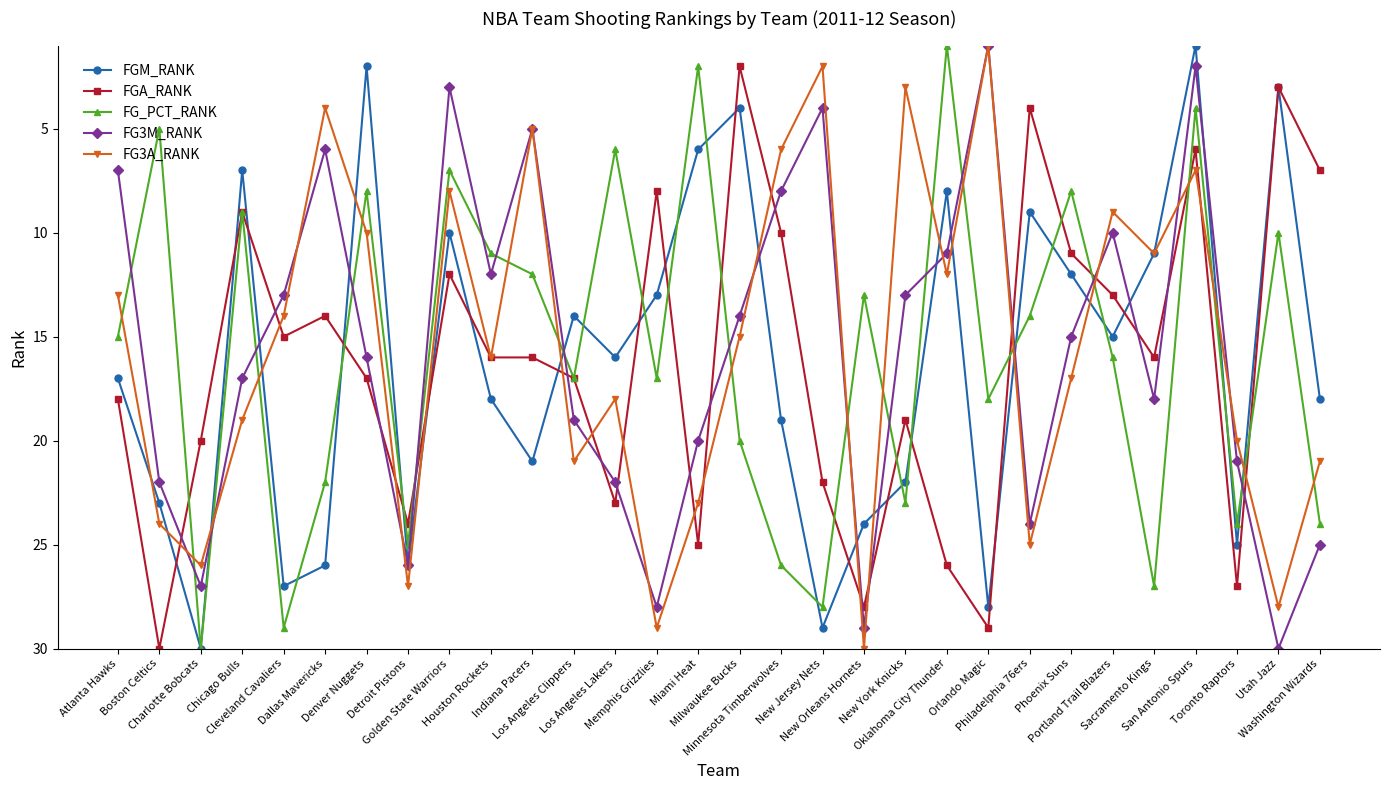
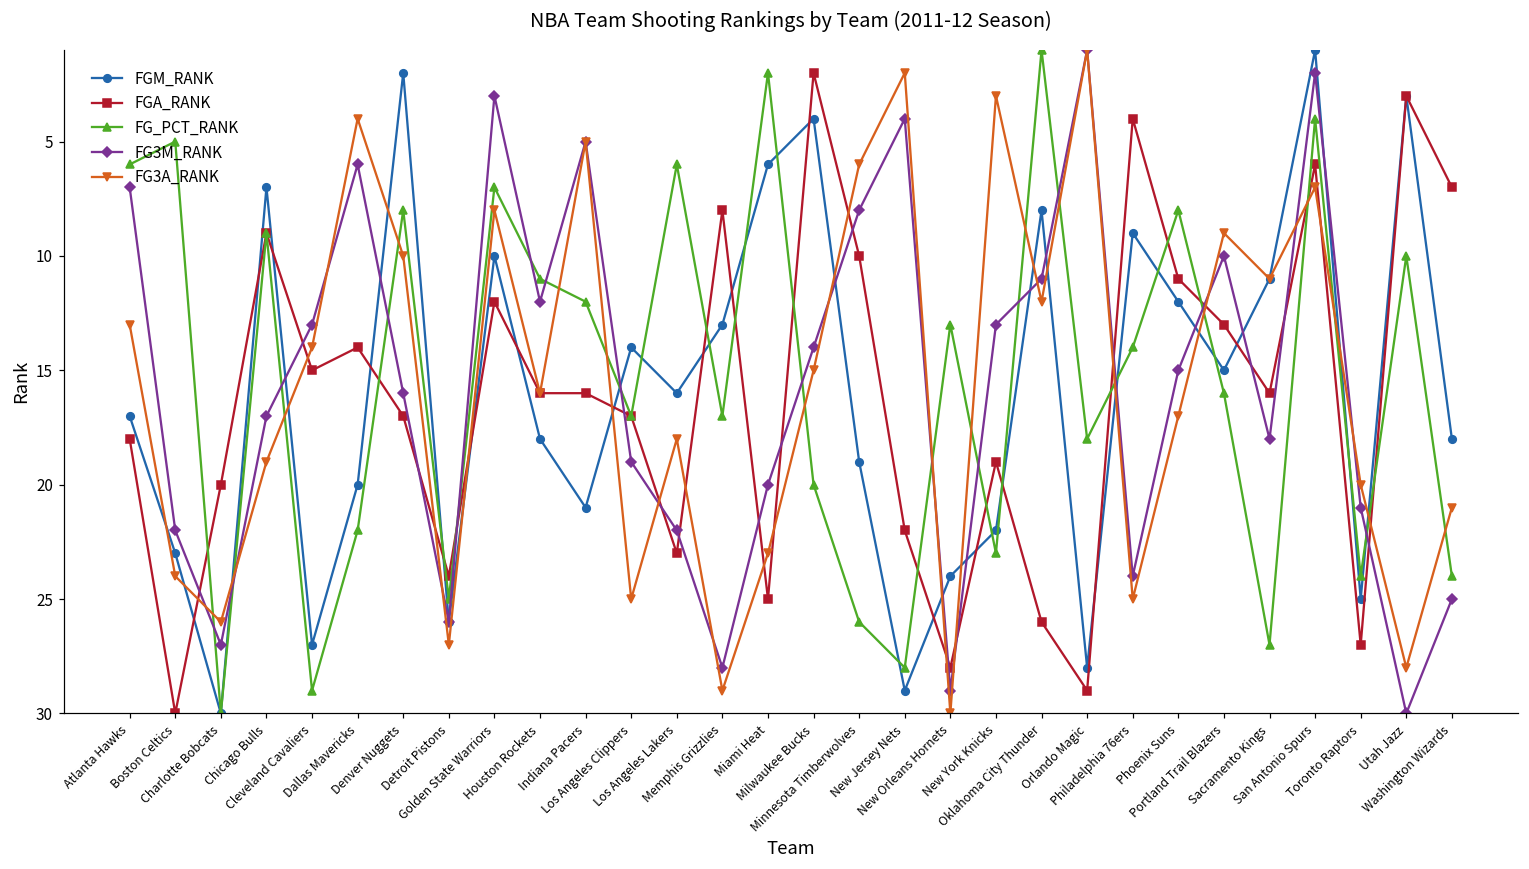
  {
    "FGM_RANK": {
      "Atlanta Hawks": 17,
      "Boston Celtics": 23,
      "Chicago Bulls": 7,
      "Cleveland Cavaliers": 27,
-     "Dallas Mavericks": 26,
+     "Dallas Mavericks": 20,
      "Denver Nuggets": 2,
      "Golden State Warriors": 10,
      "Houston Rockets": 18,
      "Indiana Pacers": 21,
      "Los Angeles Clippers": 14,
      "Los Angeles Lakers": 16,
      "Memphis Grizzlies": 13,
      "Miami Heat": 6,
      "Milwaukee Bucks": 4,
      "Minnesota Timberwolves": 19,
      "New Jersey Nets": 29,
      "New Orleans Hornets": 24,
      "New York Knicks": 22,
      "Oklahoma City Thunder": 8,
      "Orlando Magic": 28,
      "Philadelphia 76ers": 9,
      "Phoenix Suns": 12,
      "Portland Trail Blazers": 15,
      "San Antonio Spurs": 1,
      "Toronto Raptors": 25,
      "Washington Wizards": 18
    },
    "FGA_RANK": {
      "Atlanta Hawks": 18,
      "Boston Celtics": 30,
      "Charlotte Bobcats": 20,
      "Cleveland Cavaliers": 15,
      "Dallas Mavericks": 14,
      "Denver Nuggets": 17,
      "Detroit Pistons": 24,
      "Golden State Warriors": 12,
      "Indiana Pacers": 16,
      "Los Angeles Lakers": 23,
      "Memphis Grizzlies": 8,
      "Miami Heat": 25,
      "Milwaukee Bucks": 2,
      "Minnesota Timberwolves": 10,
      "New Jersey Nets": 22,
      "New Orleans Hornets": 28,
      "New York Knicks": 19,
      "Oklahoma City Thunder": 26,
      "Orlando Magic": 29,
      "Philadelphia 76ers": 4,
      "Phoenix Suns": 11,
      "Portland Trail Blazers": 13,
      "Sacramento Kings": 16,
      "San Antonio Spurs": 6,
      "Toronto Raptors": 27,
      "Washington Wizards": 7
    },
    "FG_PCT_RANK": {
-     "Atlanta Hawks": 15,
+     "Atlanta Hawks": 6,
      "Boston Celtics": 5,
      "Cleveland Cavaliers": 29,
      "Dallas Mavericks": 22,
      "Denver Nuggets": 8,
      "Detroit Pistons": 25,
      "Golden State Warriors": 7,
      "Houston Rockets": 11,
      "Indiana Pacers": 12,
      "Los Angeles Lakers": 6,
      "Memphis Grizzlies": 17,
      "Miami Heat": 2,
      "Milwaukee Bucks": 20,
      "Minnesota Timberwolves": 26,
      "New Jersey Nets": 28,
      "New Orleans Hornets": 13,
      "New York Knicks": 23,
      "Oklahoma City Thunder": 1,
      "Orlando Magic": 18,
      "Philadelphia 76ers": 14,
      "Phoenix Suns": 8,
      "Portland Trail Blazers": 16,
      "Sacramento Kings": 27,
      "San Antonio Spurs": 4,
      "Toronto Raptors": 24,
      "Utah Jazz": 10,
      "Washington Wizards": 24
    },
    "FG3M_RANK": {
      "Atlanta Hawks": 7,
      "Boston Celtics": 22,
      "Charlotte Bobcats": 27,
      "Chicago Bulls": 17,
      "Cleveland Cavaliers": 13,
      "Dallas Mavericks": 6,
      "Denver Nuggets": 16,
      "Golden State Warriors": 3,
      "Houston Rockets": 12,
      "Los Angeles Clippers": 19,
      "Los Angeles Lakers": 22,
      "Memphis Grizzlies": 28,
      "Miami Heat": 20,
      "Milwaukee Bucks": 14,
      "Minnesota Timberwolves": 8,
      "New Jersey Nets": 4,
      "New Orleans Hornets": 29,
      "New York Knicks": 13,
      "Oklahoma City Thunder": 11,
      "Philadelphia 76ers": 24,
      "Phoenix Suns": 15,
      "Portland Trail Blazers": 10,
      "Sacramento Kings": 18,
      "San Antonio Spurs": 2,
      "Toronto Raptors": 21,
      "Utah Jazz": 30,
      "Washington Wizards": 25
    },
    "FG3A_RANK": {
      "Atlanta Hawks": 13,
      "Boston Celtics": 24,
      "Charlotte Bobcats": 26,
      "Chicago Bulls": 19,
      "Cleveland Cavaliers": 14,
      "Dallas Mavericks": 4,
      "Denver Nuggets": 10,
      "Detroit Pistons": 27,
      "Golden State Warriors": 8,
-     "Los Angeles Clippers": 21,
+     "Los Angeles Clippers": 25,
      "Los Angeles Lakers": 18,
      "Memphis Grizzlies": 29,
      "Miami Heat": 23,
      "Milwaukee Bucks": 15,
      "Minnesota Timberwolves": 6,
      "New Jersey Nets": 2,
      "New Orleans Hornets": 30,
      "New York Knicks": 3,
      "Oklahoma City Thunder": 12,
      "Philadelphia 76ers": 25,
      "Phoenix Suns": 17,
      "Portland Trail Blazers": 9,
      "San Antonio Spurs": 7,
      "Toronto Raptors": 20,
      "Utah Jazz": 28,
      "Washington Wizards": 21
    }
  }
